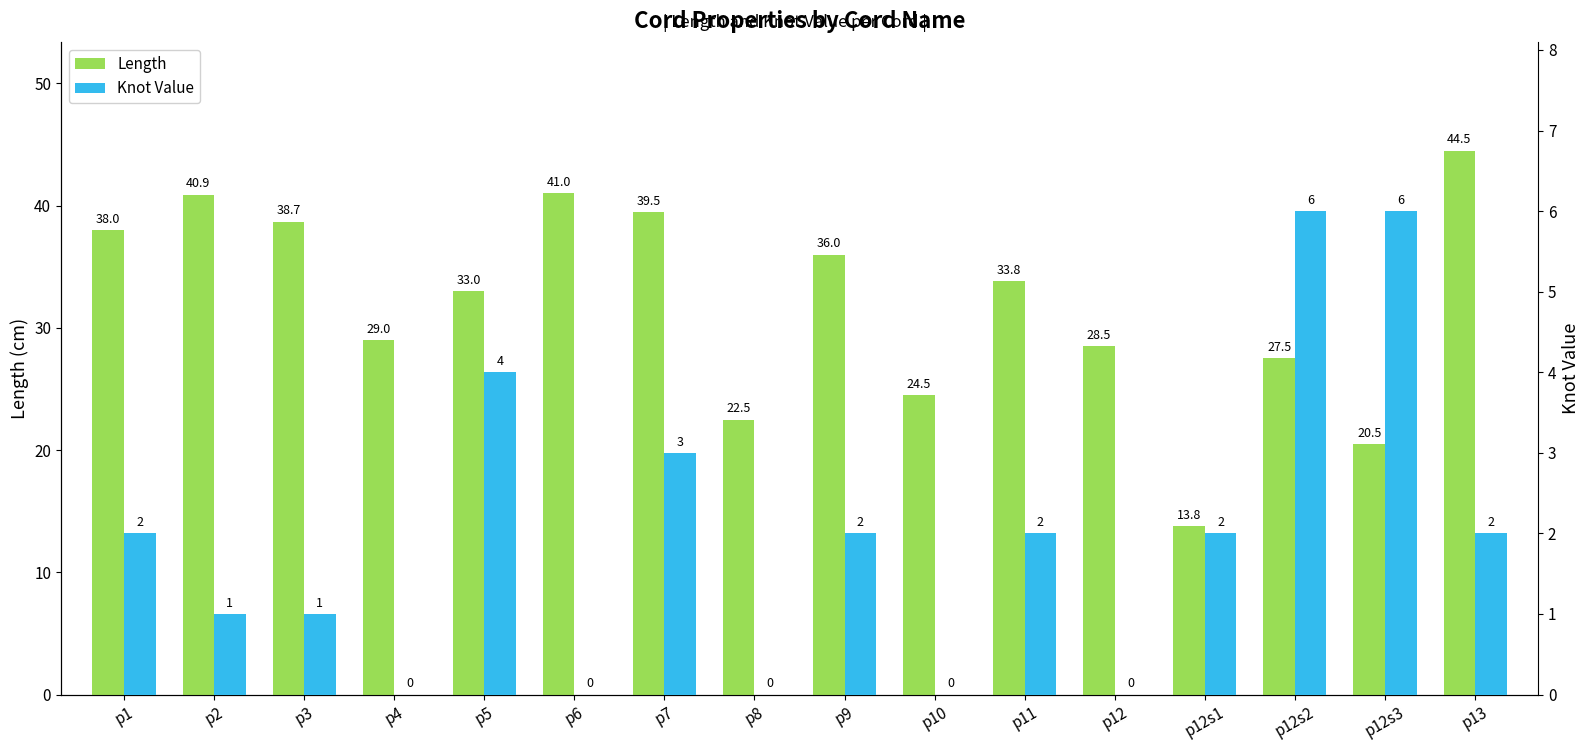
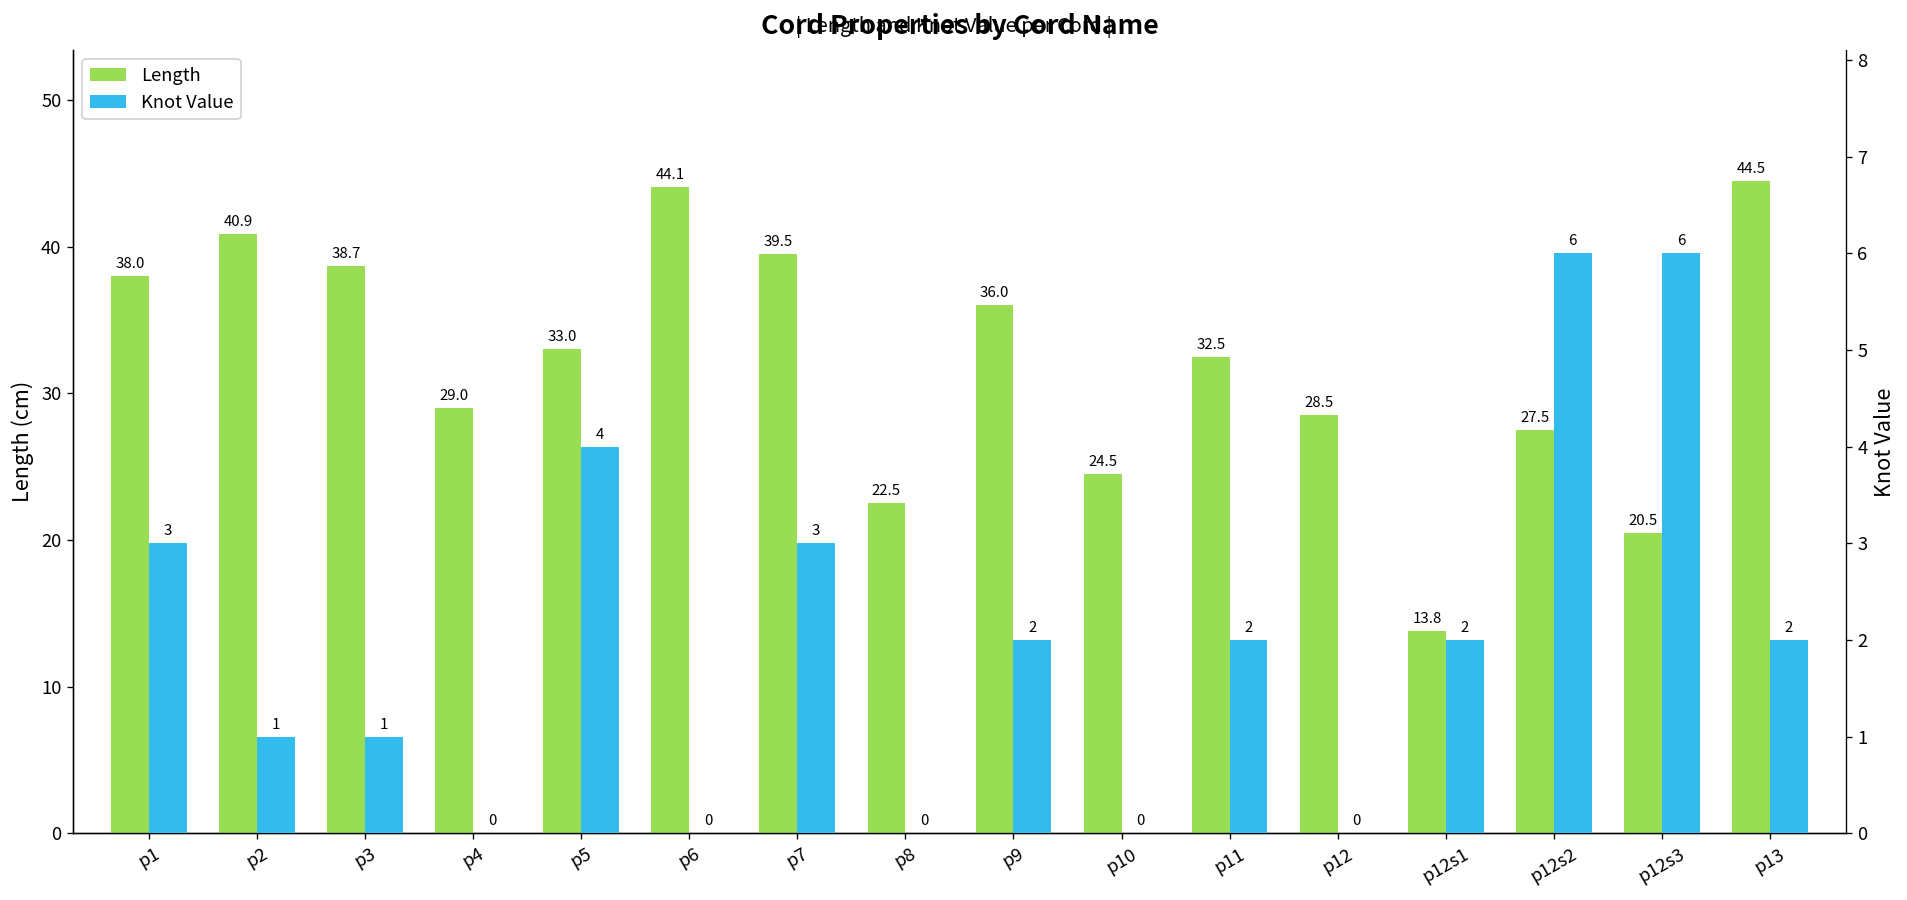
  {
    "Length": {
      "p1": 38.0,
      "p2": 40.9,
      "p3": 38.7,
      "p4": 29.0,
      "p5": 33.0,
-     "p6": 41.0,
+     "p6": 44.1,
      "p7": 39.5,
      "p8": 22.5,
      "p9": 36.0,
      "p10": 24.5,
-     "p11": 33.8,
+     "p11": 32.5,
      "p12": 28.5,
      "p12s1": 13.8,
      "p12s2": 27.5,
      "p12s3": 20.5,
      "p13": 44.5
    },
    "Knot Value": {
-     "p1": 2,
+     "p1": 3,
      "p2": 1,
      "p3": 1,
      "p4": 0,
      "p5": 4,
      "p6": 0,
      "p7": 3,
      "p8": 0,
      "p9": 2,
      "p10": 0,
      "p11": 2,
      "p12": 0,
      "p12s1": 2,
      "p12s2": 6,
      "p12s3": 6,
      "p13": 2
    }
  }
